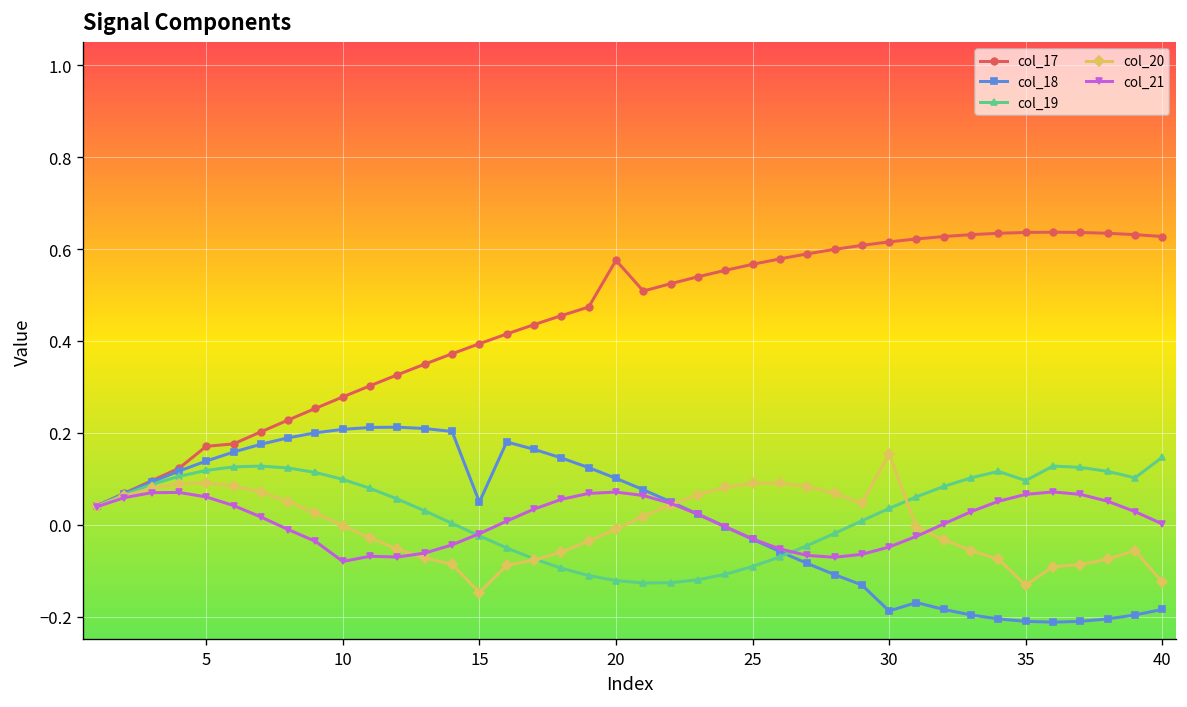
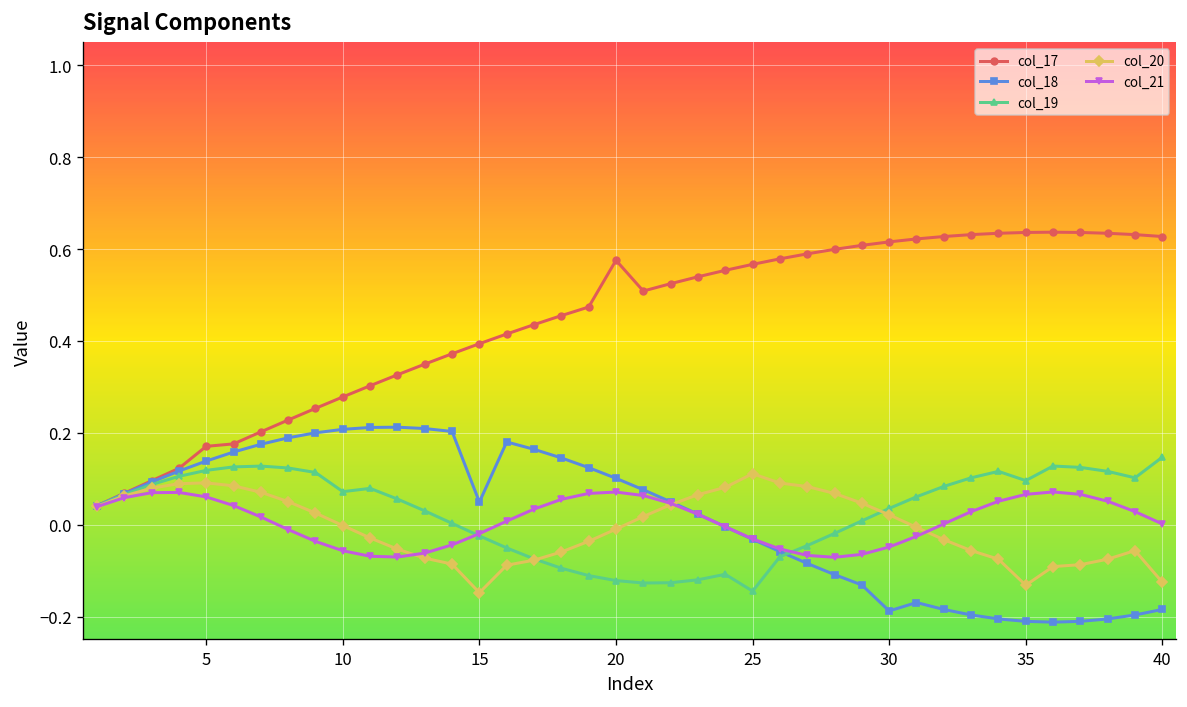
  {
    "col_17": {
      "5": 0.17,
      "10": 0.28,
      "15": 0.39,
      "20": 0.58,
      "25": 0.57,
      "30": 0.62,
      "35": 0.64,
      "40": 0.63
    },
    "col_18": {
      "5": 0.14,
      "10": 0.21,
      "15": 0.05,
      "20": 0.10,
      "30": -0.19,
      "35": -0.21,
      "40": -0.18
    },
    "col_19": {
      "5": 0.12,
-     "10": 0.10,
+     "10": 0.07,
      "20": -0.12,
-     "25": -0.09,
+     "25": -0.14,
      "30": 0.04,
      "35": 0.10,
      "40": 0.15
    },
    "col_20": {
      "5": 0.09,
      "10": 0.00,
      "15": -0.15,
      "20": -0.01,
-     "25": 0.09,
-     "30": 0.15,
+     "25": 0.11,
+     "30": 0.02,
      "35": -0.13,
      "40": -0.13
    },
    "col_21": {
      "5": 0.06,
-     "10": -0.08,
+     "10": -0.06,
      "20": 0.07,
      "30": -0.05,
      "35": 0.07,
      "40": 0.00
    }
  }
